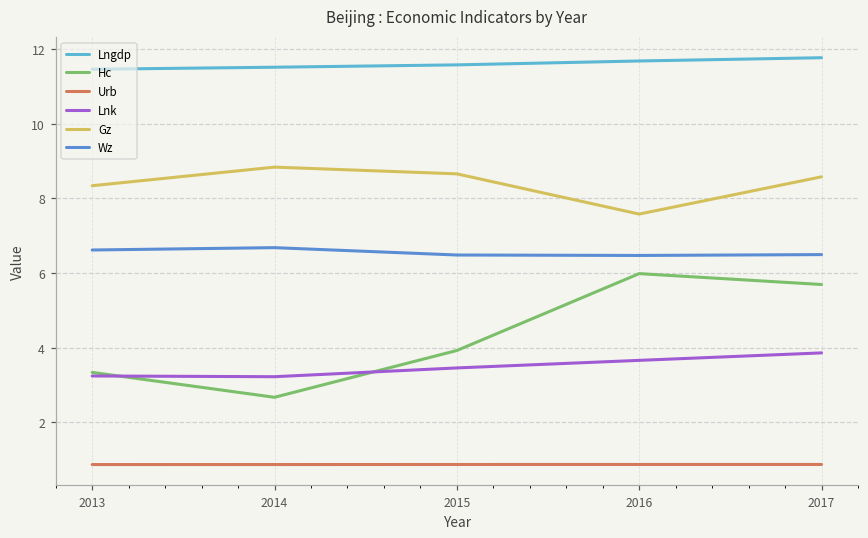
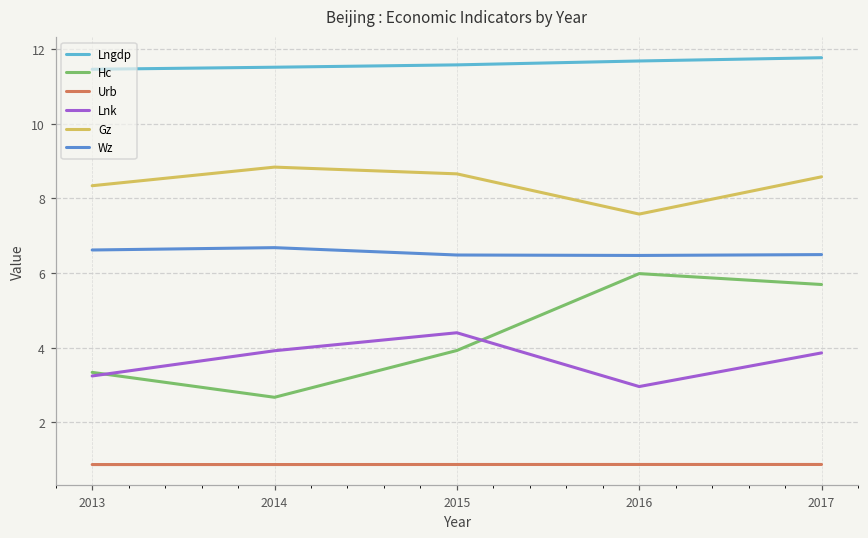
  {
    "Hc": {
      "2013": 3.3,
      "2014": 2.7,
      "2015": 3.9,
      "2016": 6.0,
      "2017": 5.7
    },
    "Urb": {
      "2013": 0.9,
      "2014": 0.9,
      "2015": 0.9,
      "2016": 0.9,
      "2017": 0.9
    },
    "Lnk": {
      "2013": 3.2,
-     "2014": 3.2,
-     "2015": 3.5,
-     "2016": 3.7,
+     "2014": 3.9,
+     "2015": 4.4,
+     "2016": 3.0,
      "2017": 3.9
    },
    "Gz": {
      "2013": 8.3,
      "2014": 8.8,
      "2015": 8.7,
      "2016": 7.6,
      "2017": 8.6
    }
  }
